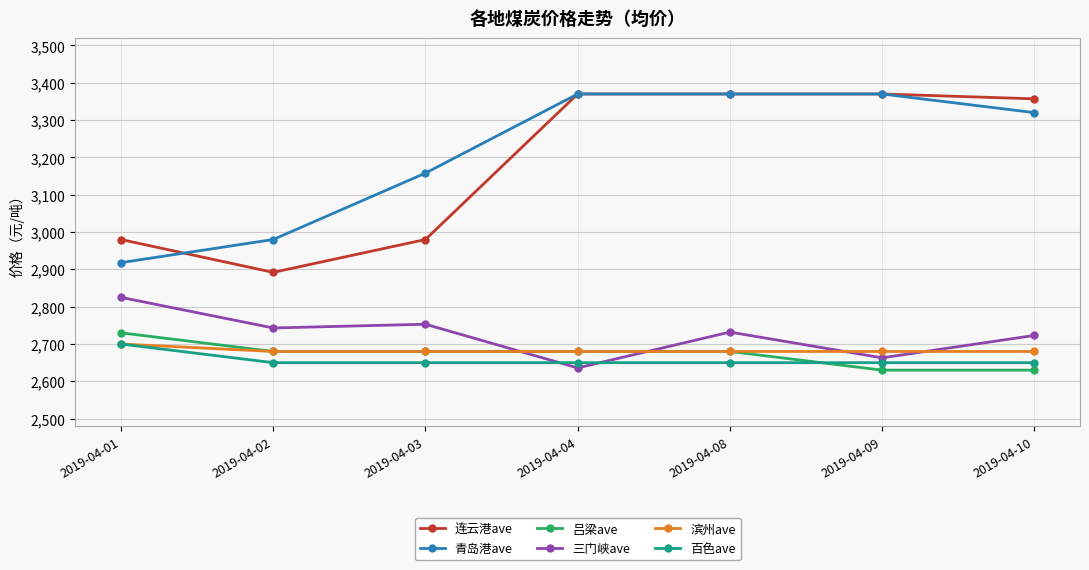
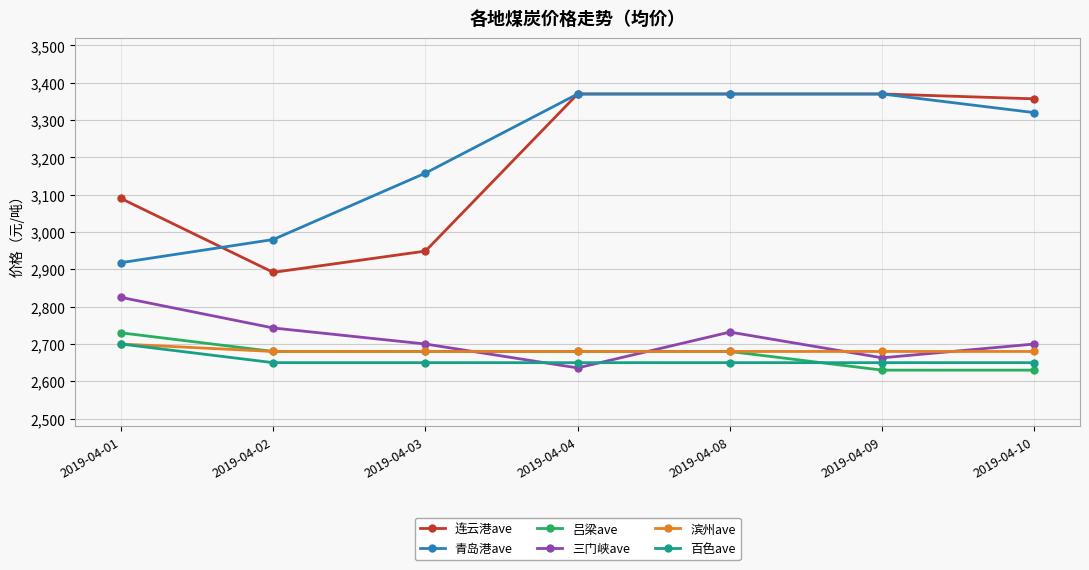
  {
    "连云港ave": {
-     "2019-04-01": "2,980",
+     "2019-04-01": "3,090",
      "2019-04-02": "2,890",
-     "2019-04-03": "2,980",
+     "2019-04-03": "2,950",
      "2019-04-10": "3,360"
    },
    "青岛港ave": {
      "2019-04-01": "2,920",
      "2019-04-02": "2,980",
      "2019-04-03": "3,160",
      "2019-04-10": "3,320"
    },
    "三门峡ave": {
      "2019-04-01": "2,830",
      "2019-04-02": "2,740",
-     "2019-04-03": "2,750",
+     "2019-04-03": "2,700",
      "2019-04-04": "2,640",
      "2019-04-08": "2,730",
      "2019-04-09": "2,660",
-     "2019-04-10": "2,720"
+     "2019-04-10": "2,700"
    },
    "滨州ave": {
      "2019-04-09": "2,680",
      "2019-04-10": "2,680"
    }
  }
